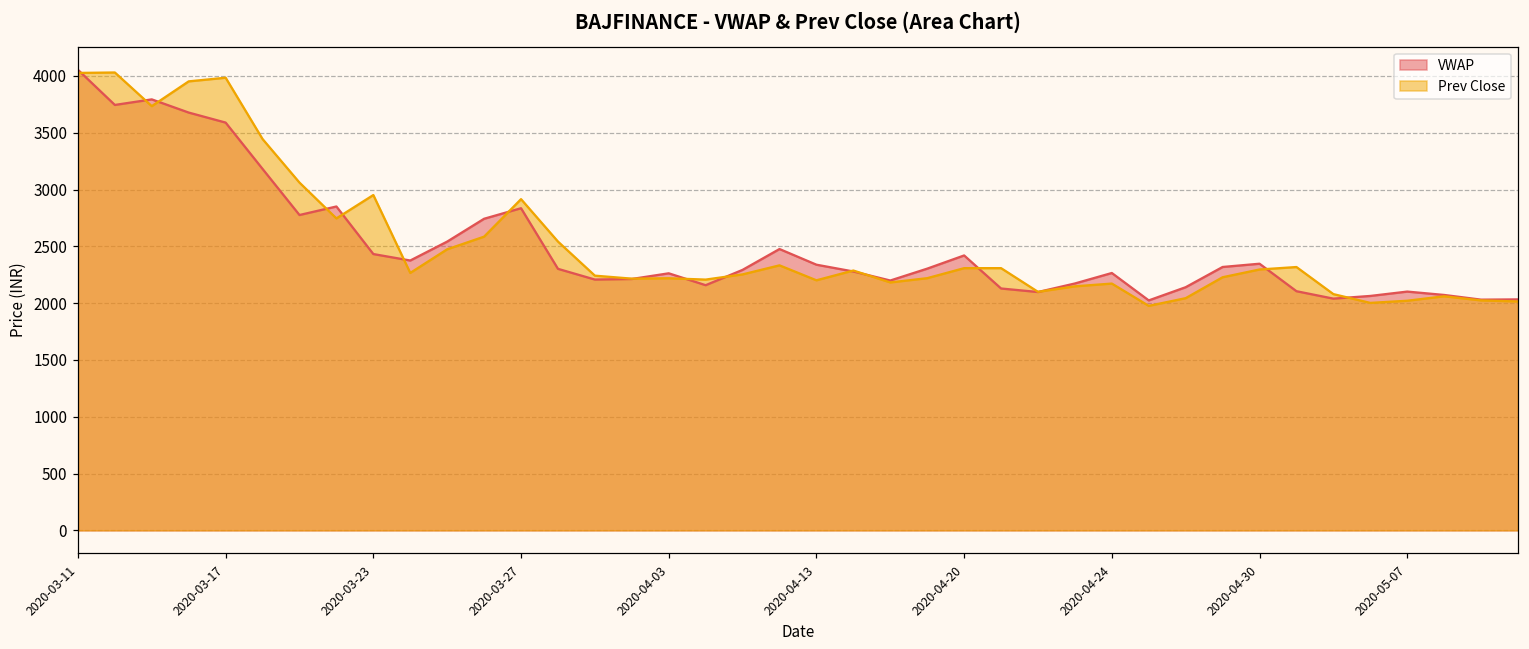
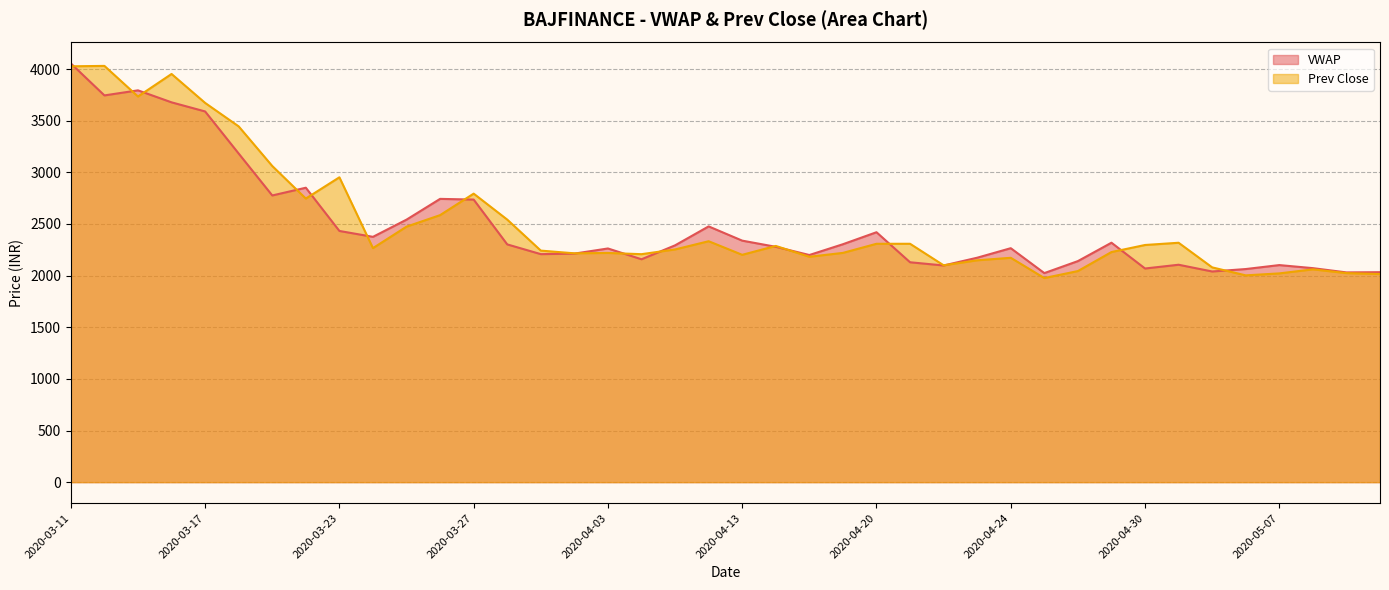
  {
    "VWAP": {
      "2020-03-11": 4050,
      "2020-03-17": 3590,
      "2020-03-23": 2430,
-     "2020-03-27": 2840,
+     "2020-03-27": 2740,
      "2020-04-03": 2260,
      "2020-04-13": 2340,
      "2020-04-20": 2420,
      "2020-04-24": 2270,
-     "2020-04-30": 2350,
+     "2020-04-30": 2070,
      "2020-05-07": 2100
    },
    "Prev Close": {
      "2020-03-11": 4030,
-     "2020-03-17": 3980,
+     "2020-03-17": 3670,
      "2020-03-23": 2950,
-     "2020-03-27": 2920,
+     "2020-03-27": 2790,
      "2020-04-03": 2220,
      "2020-04-13": 2200,
      "2020-04-20": 2310,
      "2020-04-24": 2170,
      "2020-04-30": 2300,
      "2020-05-07": 2020
    }
  }
